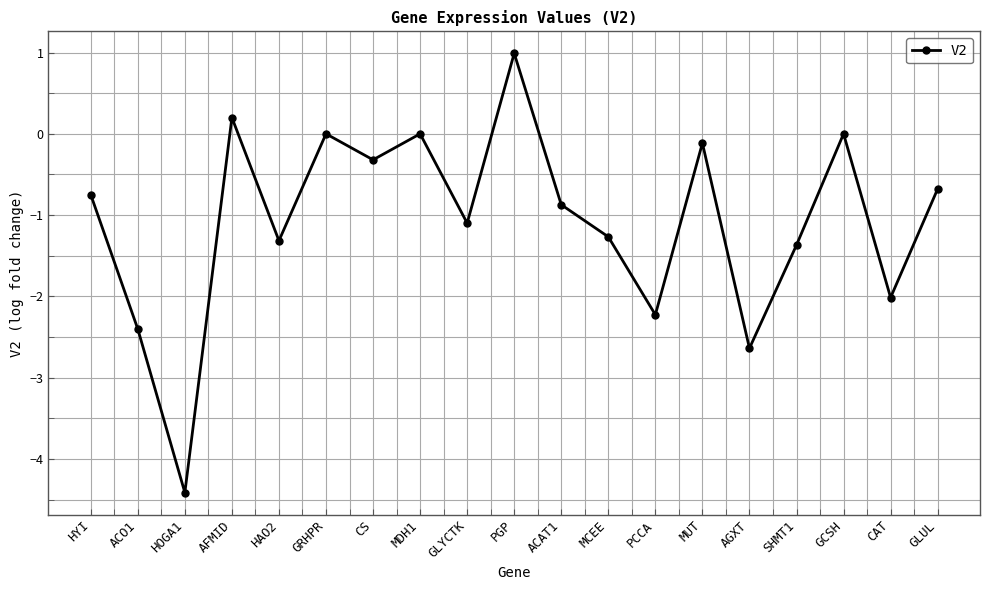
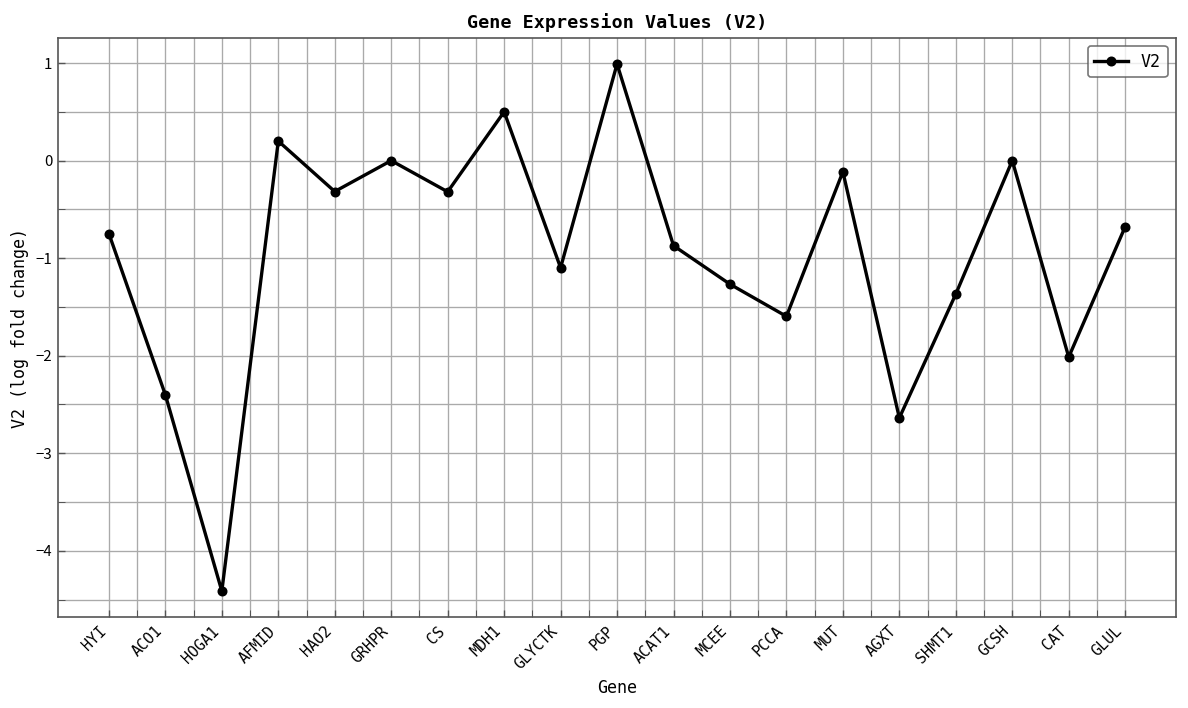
  {
    "HYI": -0.7,
    "ACO1": -2.4,
    "HOGA1": -4.4,
    "AFMID": 0.2,
-   "HAO2": -1.3,
+   "HAO2": -0.3,
    "GRHPR": 0.0,
    "CS": -0.3,
-   "MDH1": 0.0,
+   "MDH1": 0.5,
    "GLYCTK": -1.1,
    "PGP": 1.0,
    "ACAT1": -0.9,
    "MCEE": -1.3,
-   "PCCA": -2.2,
+   "PCCA": -1.6,
    "MUT": -0.1,
    "AGXT": -2.6,
    "SHMT1": -1.4,
    "GCSH": 0.0,
    "CAT": -2.0,
    "GLUL": -0.7
  }
